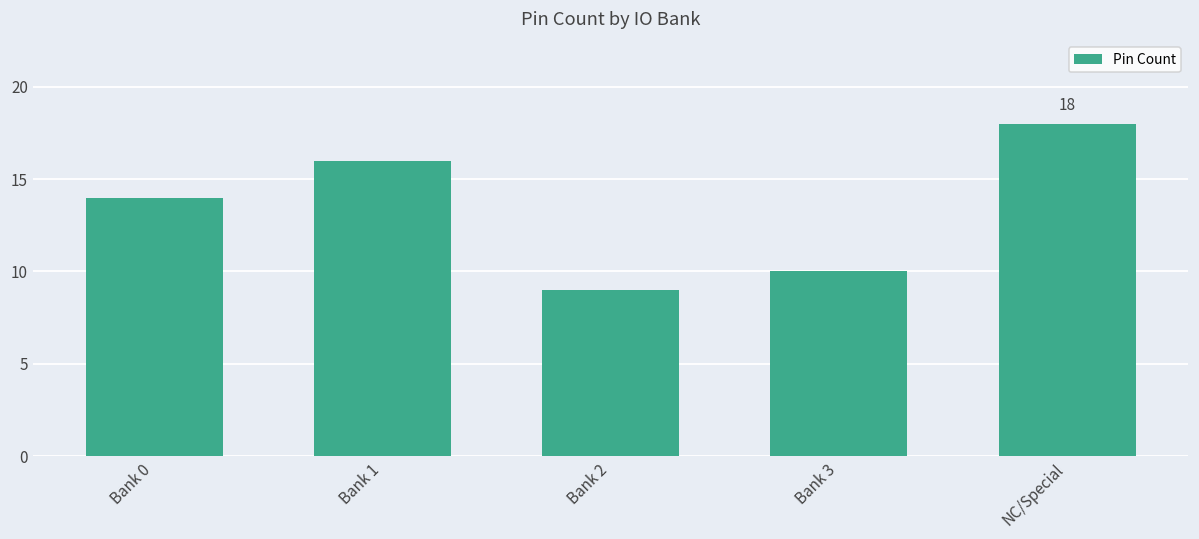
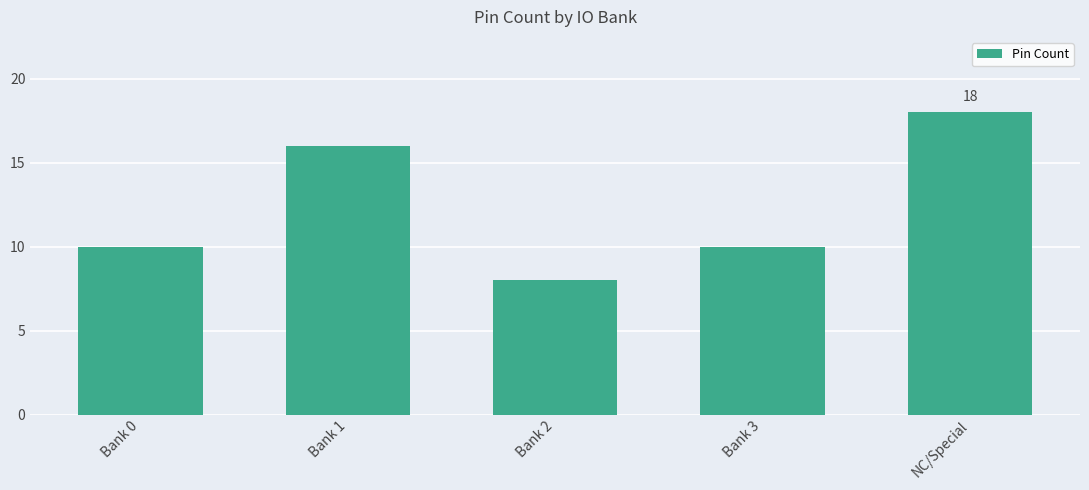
  {
-   "Bank 0": 14,
+   "Bank 0": 10,
    "Bank 1": 16,
-   "Bank 2": 9,
+   "Bank 2": 8,
    "Bank 3": 10
  }
